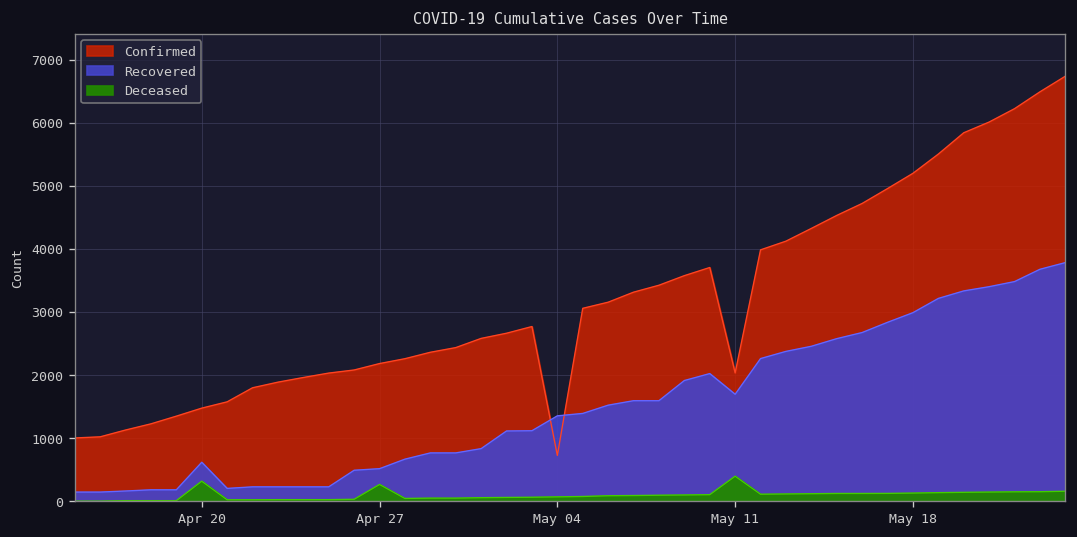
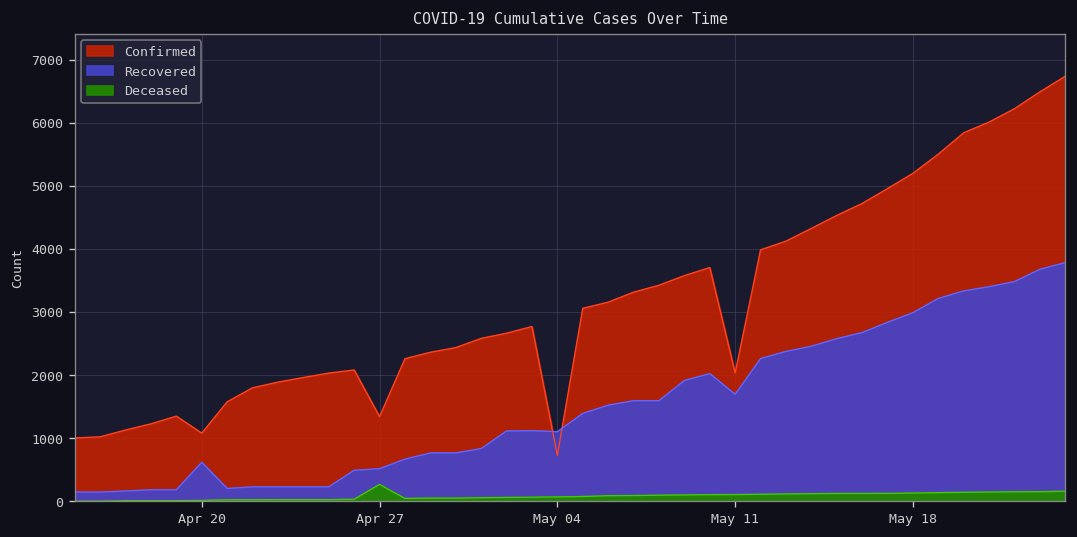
  {
    "Confirmed": {
-     "Apr 20": 1500,
-     "Apr 27": 2200,
+     "Apr 20": 1100,
+     "Apr 27": 1300,
      "May 04": 700,
      "May 11": 2000,
      "May 18": 5200
    },
    "Recovered": {
      "Apr 20": 600,
      "Apr 27": 500,
-     "May 04": 1400,
+     "May 04": 1100,
      "May 11": 1700,
      "May 18": 3000
    },
    "Deceased": {
-     "Apr 20": 300,
+     "Apr 20": 0,
      "Apr 27": 300,
      "May 04": 100,
-     "May 11": 400,
+     "May 11": 100,
      "May 18": 100
    }
  }
